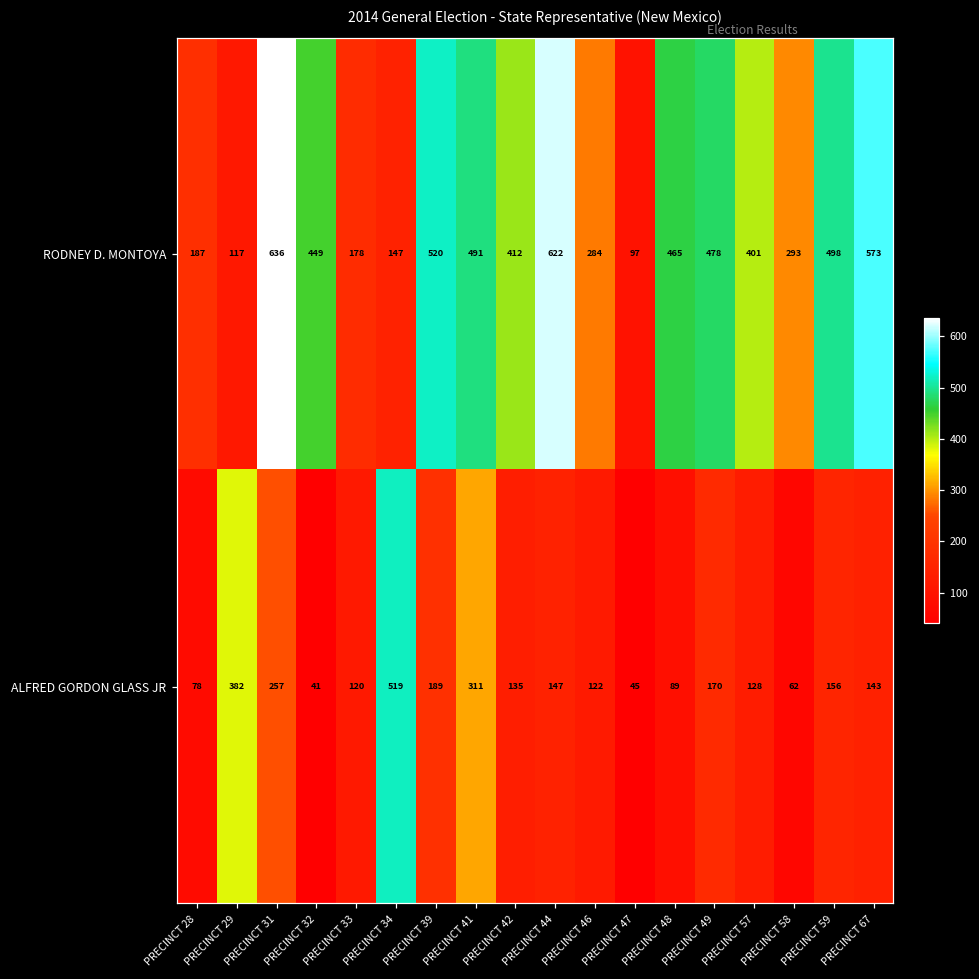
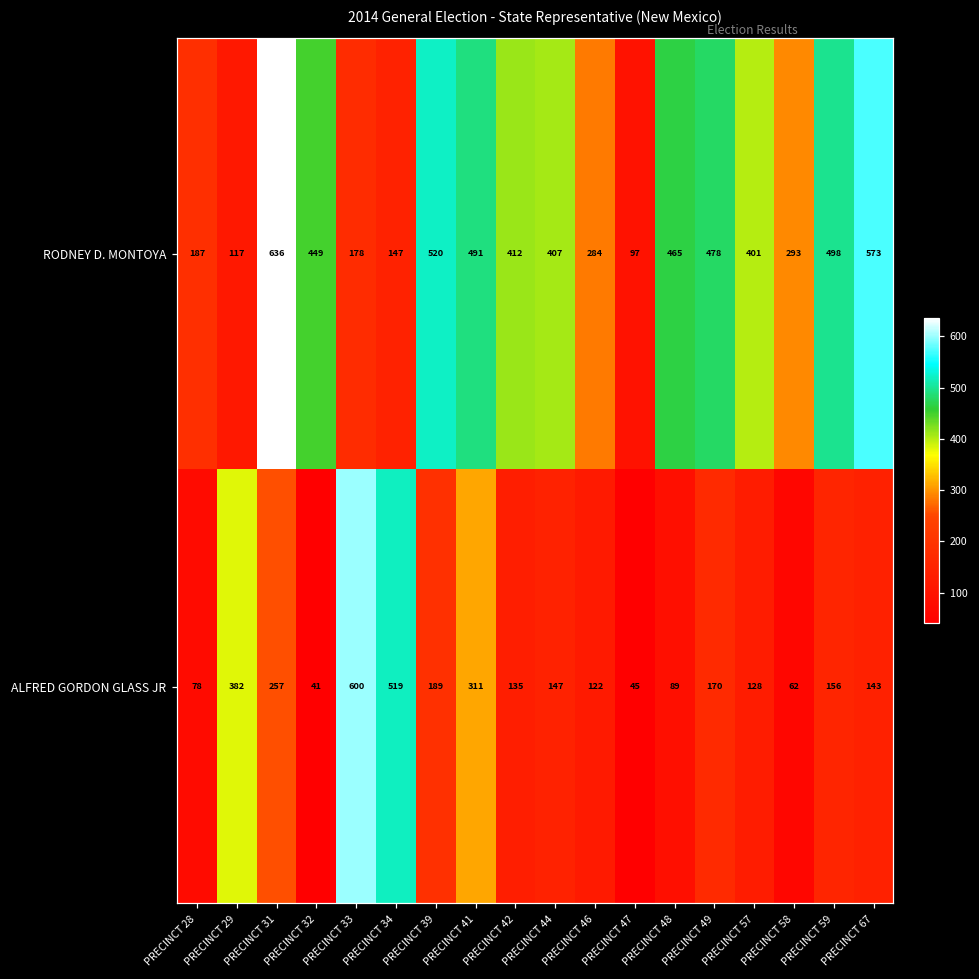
  {
    "RODNEY D. MONTOYA": {
      "PRECINCT 28": 187,
      "PRECINCT 29": 117,
      "PRECINCT 31": 636,
      "PRECINCT 32": 449,
      "PRECINCT 33": 178,
      "PRECINCT 34": 147,
      "PRECINCT 39": 520,
      "PRECINCT 41": 491,
      "PRECINCT 42": 412,
-     "PRECINCT 44": 622,
+     "PRECINCT 44": 407,
      "PRECINCT 46": 284,
      "PRECINCT 47": 97,
      "PRECINCT 48": 465,
      "PRECINCT 49": 478,
      "PRECINCT 57": 401,
      "PRECINCT 58": 293,
      "PRECINCT 59": 498,
      "PRECINCT 67": 573
    },
    "ALFRED GORDON GLASS JR": {
      "PRECINCT 28": 78,
      "PRECINCT 29": 382,
      "PRECINCT 31": 257,
      "PRECINCT 32": 41,
-     "PRECINCT 33": 120,
+     "PRECINCT 33": 600,
      "PRECINCT 34": 519,
      "PRECINCT 39": 189,
      "PRECINCT 41": 311,
      "PRECINCT 42": 135,
      "PRECINCT 44": 147,
      "PRECINCT 46": 122,
      "PRECINCT 47": 45,
      "PRECINCT 48": 89,
      "PRECINCT 49": 170,
      "PRECINCT 57": 128,
      "PRECINCT 58": 62,
      "PRECINCT 59": 156,
      "PRECINCT 67": 143
    }
  }
